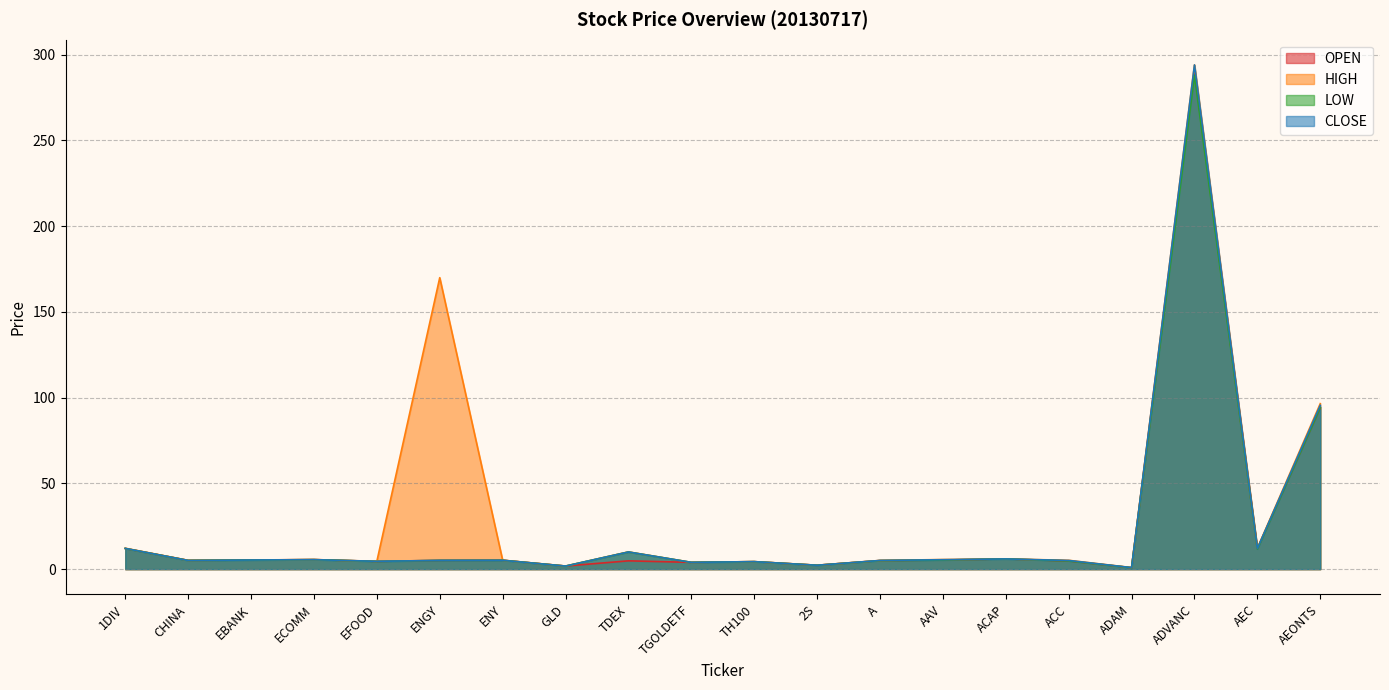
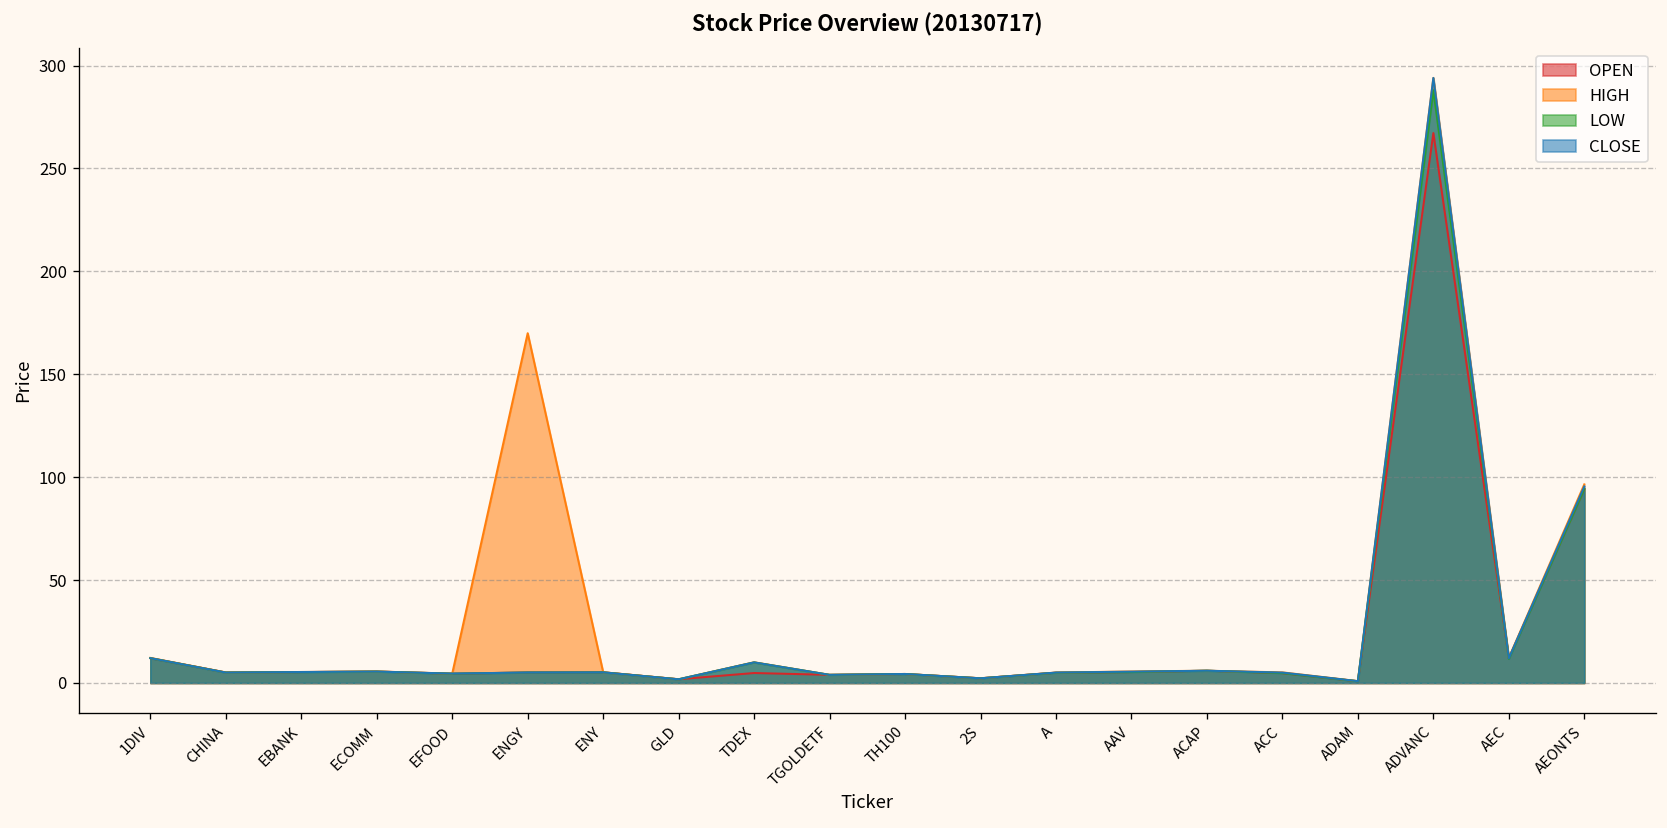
  {
    "OPEN": {
      "TDEX": 5,
-     "ADVANC": 291
+     "ADVANC": 267
    },
    "HIGH": {
      "ENGY": 170
    },
    "LOW": {
      "ADVANC": 288
    }
  }
